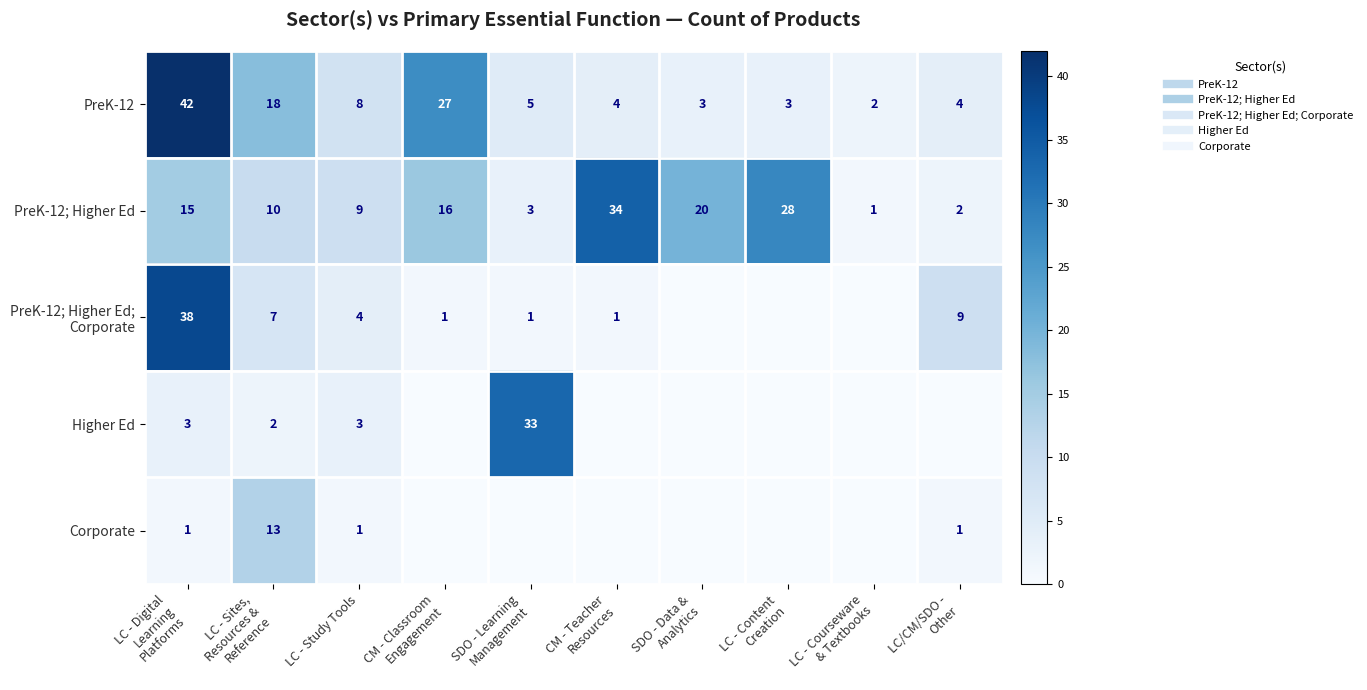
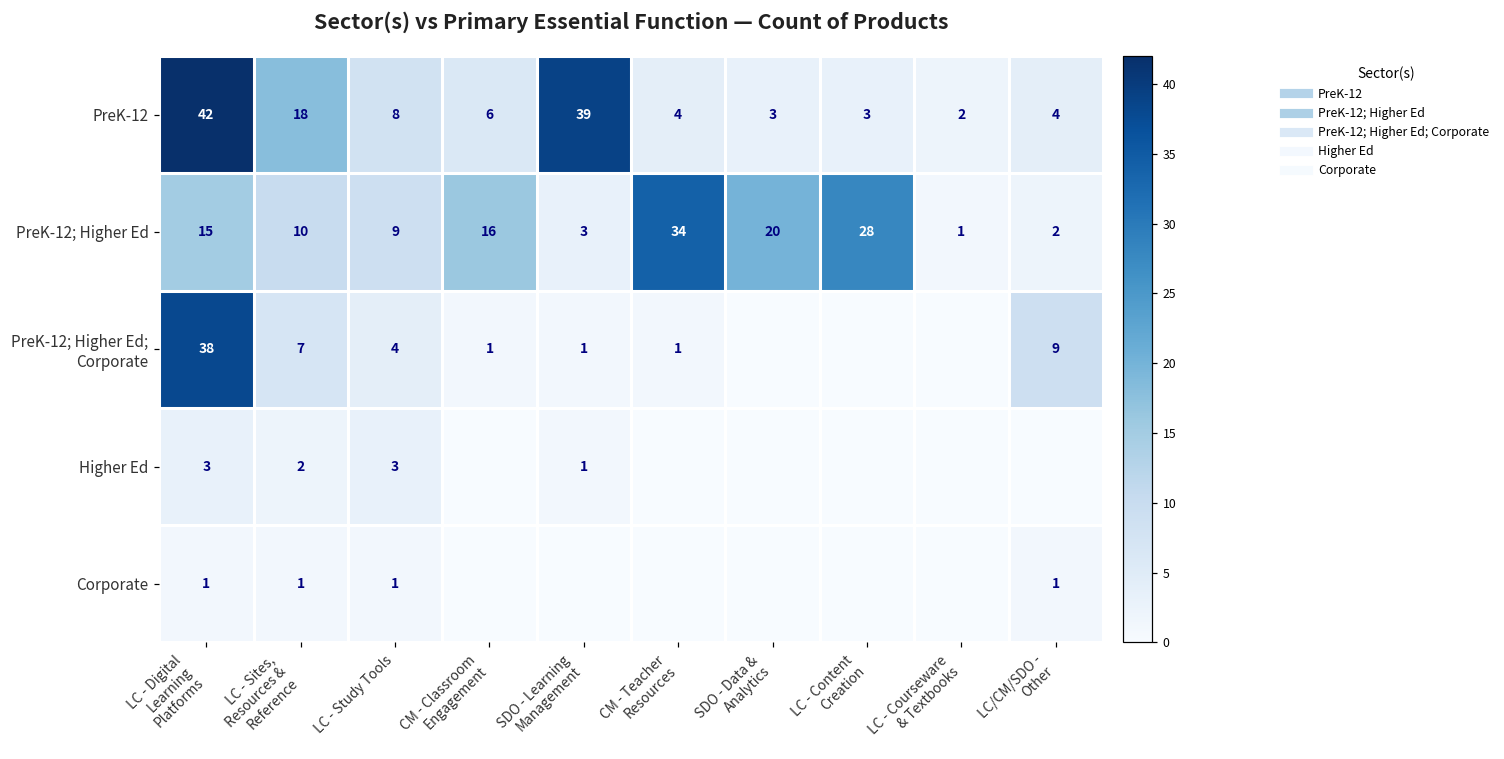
  {
    "PreK-12": {
      "LC - Digital Learning Platforms": 42,
      "LC - Sites, Resources & Reference": 18,
      "LC - Study Tools": 8,
-     "CM - Classroom Engagement": 27,
-     "SDO - Learning Management": 5,
+     "CM - Classroom Engagement": 6,
+     "SDO - Learning Management": 39,
      "CM - Teacher Resources": 4,
      "SDO - Data & Analytics": 3,
      "LC - Content Creation": 3,
      "LC - Courseware & Textbooks": 2,
      "LC/CM/SDO - Other": 4
    },
    "PreK-12; Higher Ed": {
      "LC - Digital Learning Platforms": 15,
      "LC - Sites, Resources & Reference": 10,
      "LC - Study Tools": 9,
      "CM - Classroom Engagement": 16,
      "SDO - Learning Management": 3,
      "CM - Teacher Resources": 34,
      "SDO - Data & Analytics": 20,
      "LC - Content Creation": 28,
      "LC - Courseware & Textbooks": 1,
      "LC/CM/SDO - Other": 2
    },
    "PreK-12; Higher Ed; Corporate": {
      "LC - Digital Learning Platforms": 38,
      "LC - Sites, Resources & Reference": 7,
      "LC - Study Tools": 4,
      "CM - Classroom Engagement": 1,
      "SDO - Learning Management": 1,
      "CM - Teacher Resources": 1,
      "LC/CM/SDO - Other": 9
    },
    "Higher Ed": {
      "LC - Digital Learning Platforms": 3,
      "LC - Sites, Resources & Reference": 2,
      "LC - Study Tools": 3,
-     "SDO - Learning Management": 33
+     "SDO - Learning Management": 1
    },
    "Corporate": {
      "LC - Digital Learning Platforms": 1,
-     "LC - Sites, Resources & Reference": 13,
+     "LC - Sites, Resources & Reference": 1,
      "LC - Study Tools": 1,
      "LC/CM/SDO - Other": 1
    }
  }
